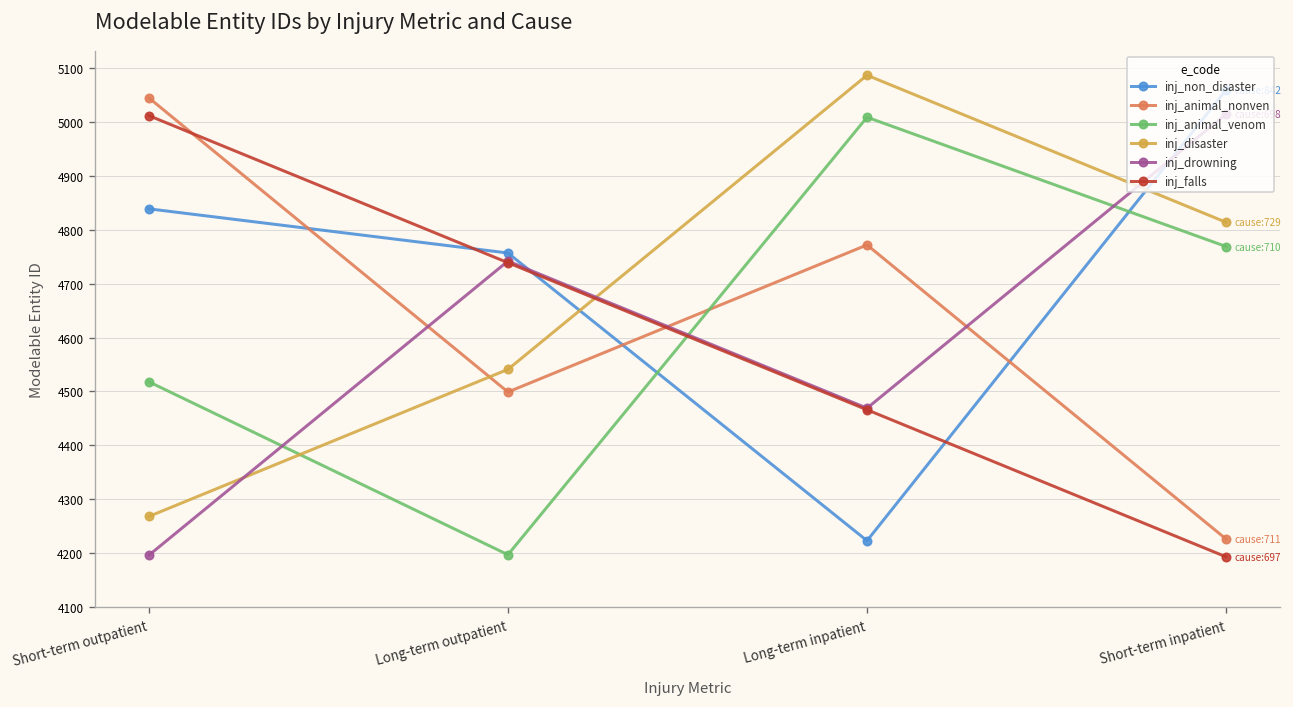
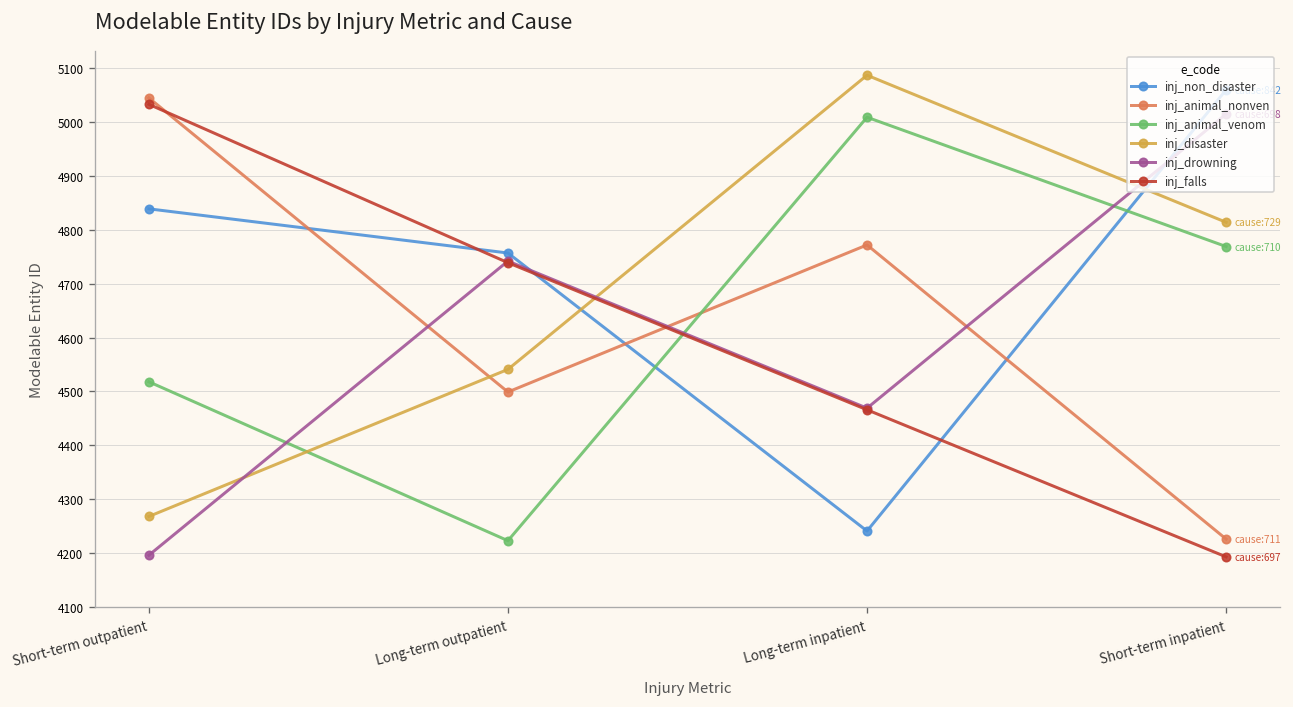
  {
    "inj_non_disaster": {
      "Short-term outpatient": 4840,
      "Long-term outpatient": 4760,
-     "Long-term inpatient": 4220
+     "Long-term inpatient": 4240
    },
    "inj_animal_venom": {
      "Short-term outpatient": 4520,
-     "Long-term outpatient": 4200,
+     "Long-term outpatient": 4220,
      "Long-term inpatient": 5010
    },
    "inj_drowning": {
      "Short-term outpatient": 4200
    },
    "inj_falls": {
-     "Short-term outpatient": 5010
+     "Short-term outpatient": 5030
    }
  }
